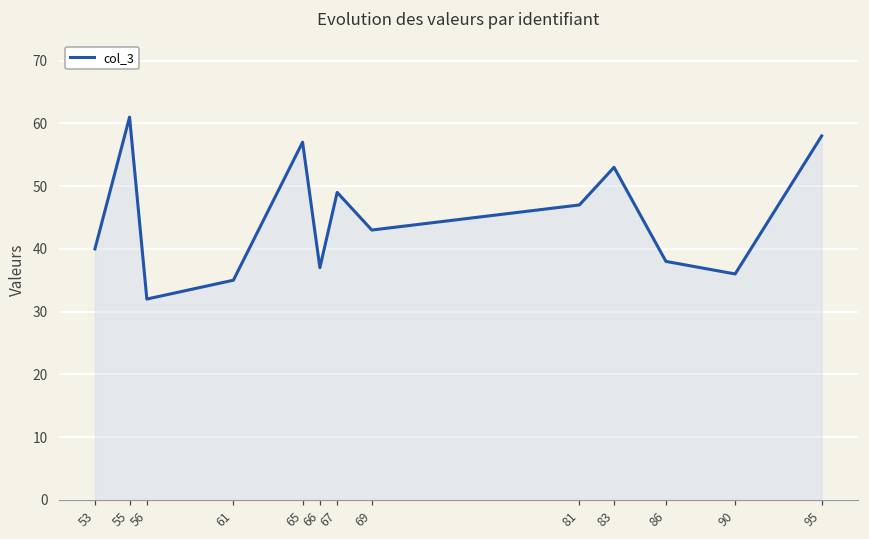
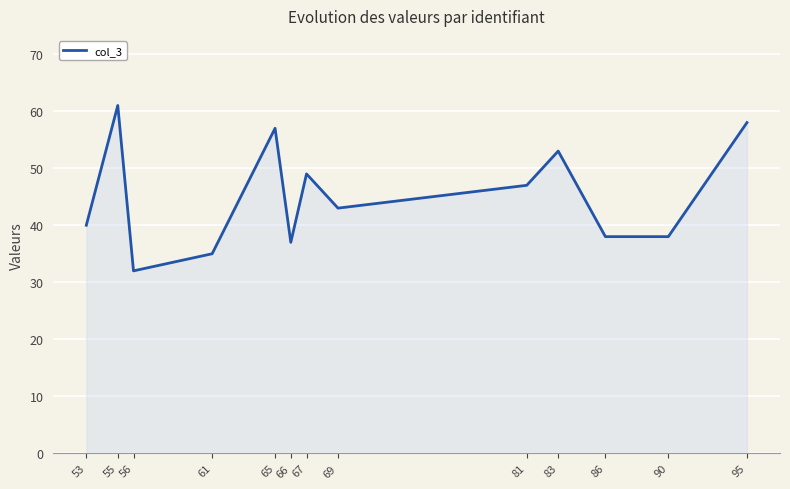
  {
    "53": 40,
    "55": 61,
    "56": 32,
    "61": 35,
    "65": 57,
    "66": 37,
    "67": 49,
    "69": 43,
    "81": 47,
    "83": 53,
    "86": 38,
-   "90": 36,
+   "90": 38,
    "95": 58
  }
